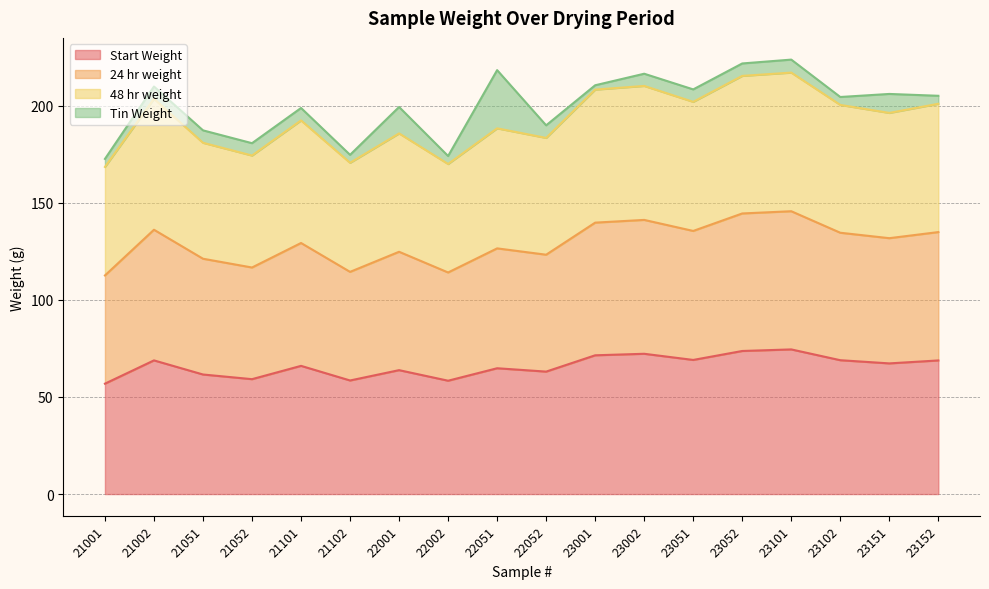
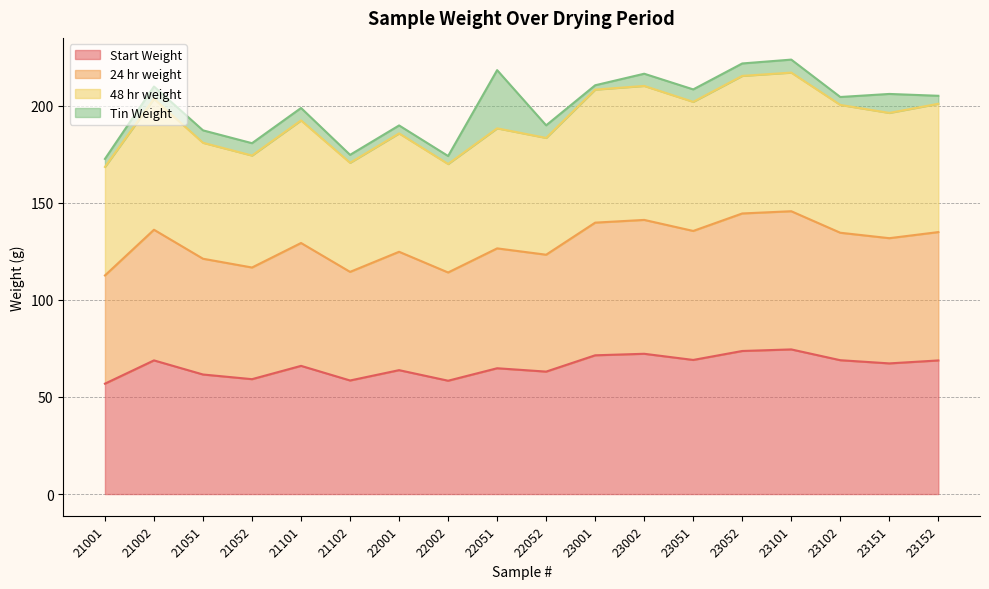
  {
    "Tin Weight": {
      "21001": 4,
      "21051": 6,
      "21052": 6,
      "21101": 6,
      "21102": 4,
-     "22001": 14,
+     "22001": 4,
      "22002": 4,
      "22051": 30,
      "22052": 6,
      "23001": 2,
      "23002": 6,
      "23051": 6,
      "23052": 6,
      "23101": 7,
      "23102": 4,
      "23151": 10,
      "23152": 4
    }
  }
